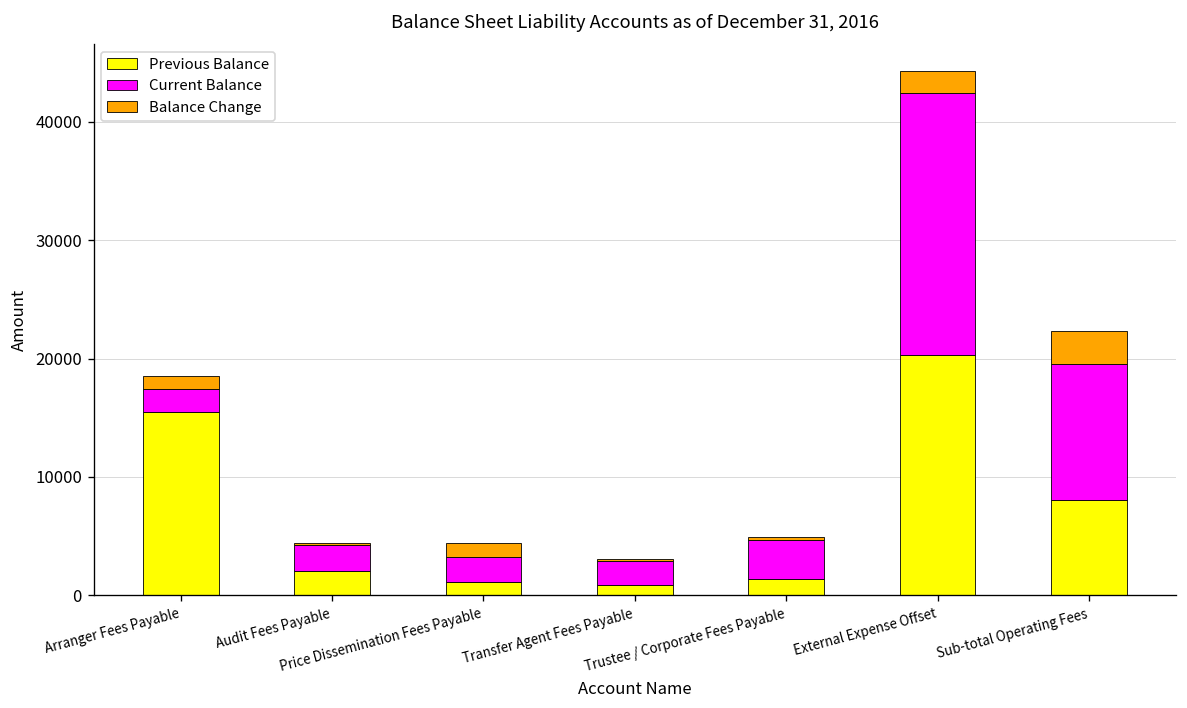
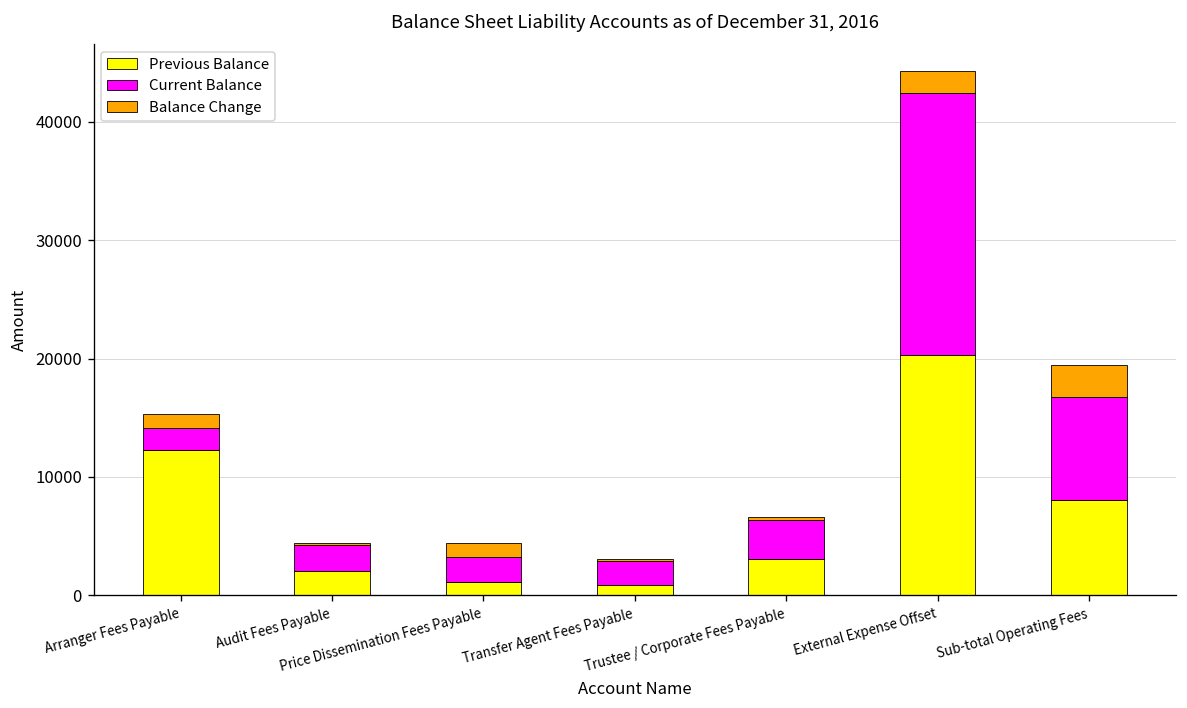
  {
    "Previous Balance": {
-     "Arranger Fees Payable": 16000,
+     "Arranger Fees Payable": 12000,
      "Audit Fees Payable": 2000,
      "Price Dissemination Fees Payable": 1000,
      "Transfer Agent Fees Payable": 1000,
-     "Trustee / Corporate Fees Payable": 1000,
+     "Trustee / Corporate Fees Payable": 3000,
      "External Expense Offset": 20000,
      "Sub-total Operating Fees": 8000
    },
    "Current Balance": {
      "Arranger Fees Payable": 2000,
      "Audit Fees Payable": 2000,
      "Price Dissemination Fees Payable": 2000,
      "Transfer Agent Fees Payable": 2000,
      "Trustee / Corporate Fees Payable": 3000,
      "External Expense Offset": 22000,
-     "Sub-total Operating Fees": 12000
+     "Sub-total Operating Fees": 9000
    },
    "Balance Change": {
      "Arranger Fees Payable": 1000,
      "Price Dissemination Fees Payable": 1000,
      "Trustee / Corporate Fees Payable": 0,
      "External Expense Offset": 2000,
      "Sub-total Operating Fees": 3000
    }
  }
